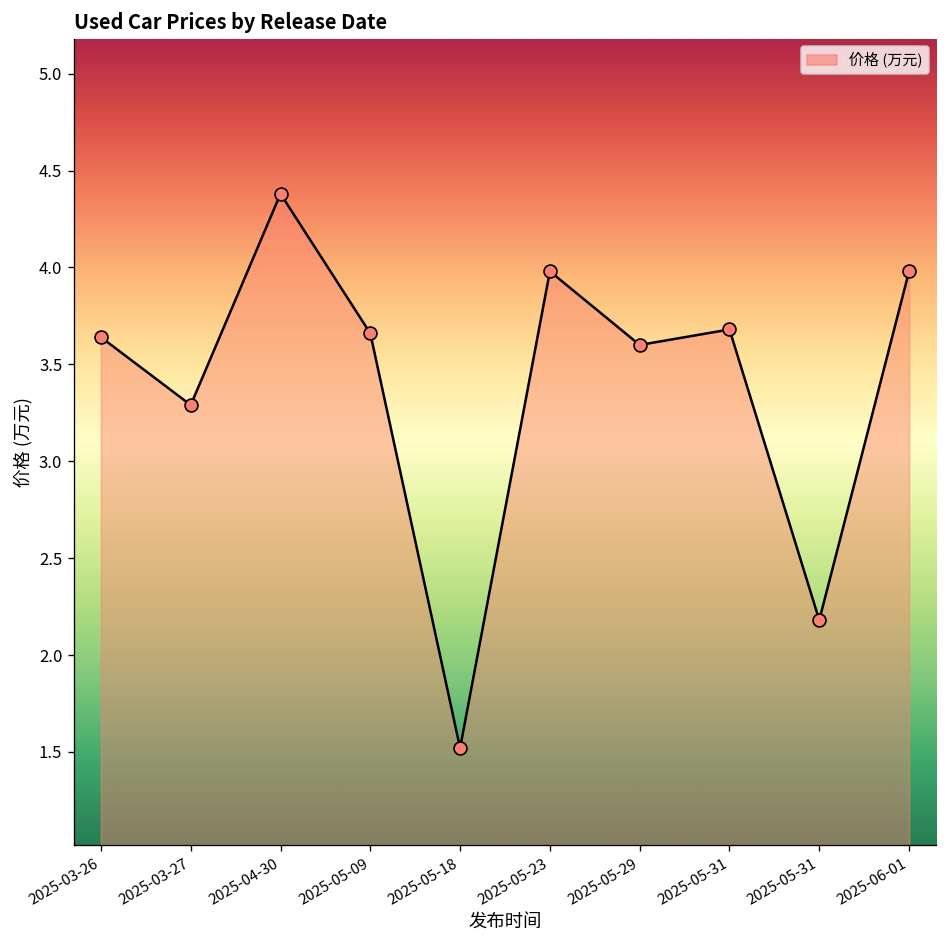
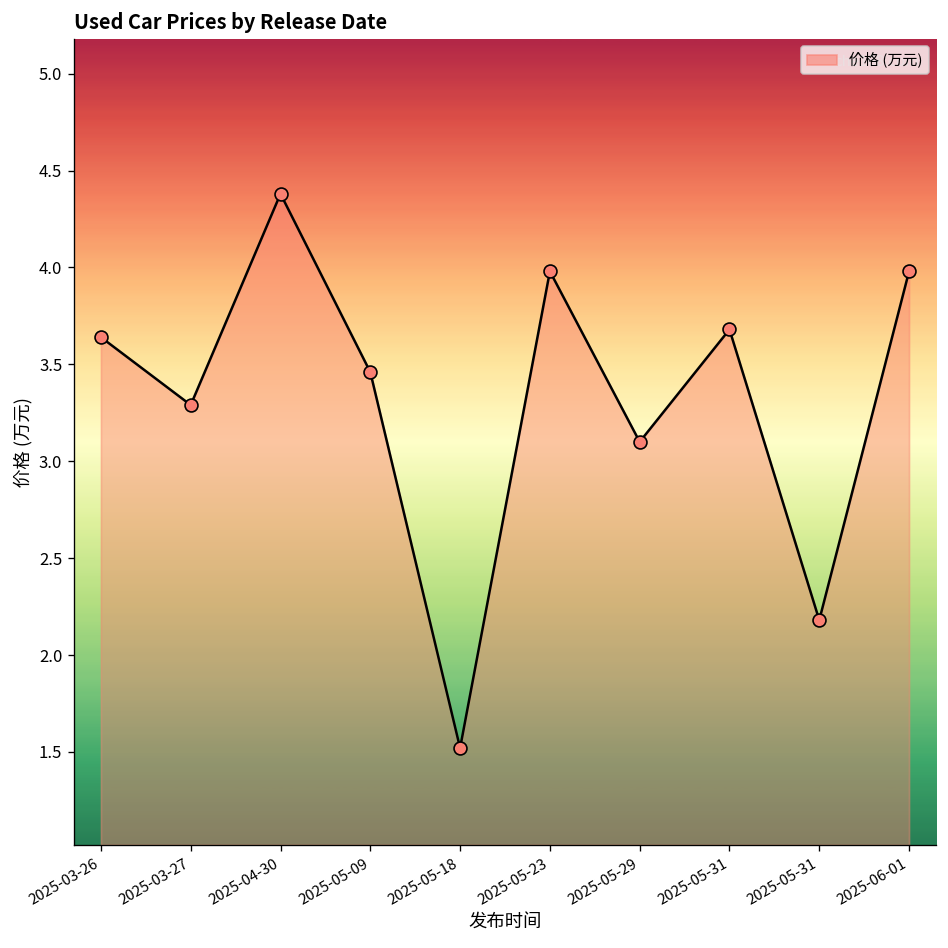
  {
    "2025-03-26": 3.64,
    "2025-03-27": 3.29,
    "2025-04-30": 4.38,
-   "2025-05-09": 3.66,
+   "2025-05-09": 3.46,
    "2025-05-18": 1.52,
    "2025-05-23": 3.98,
-   "2025-05-29": 3.6,
+   "2025-05-29": 3.1,
    "2025-06-01": 3.98
  }
